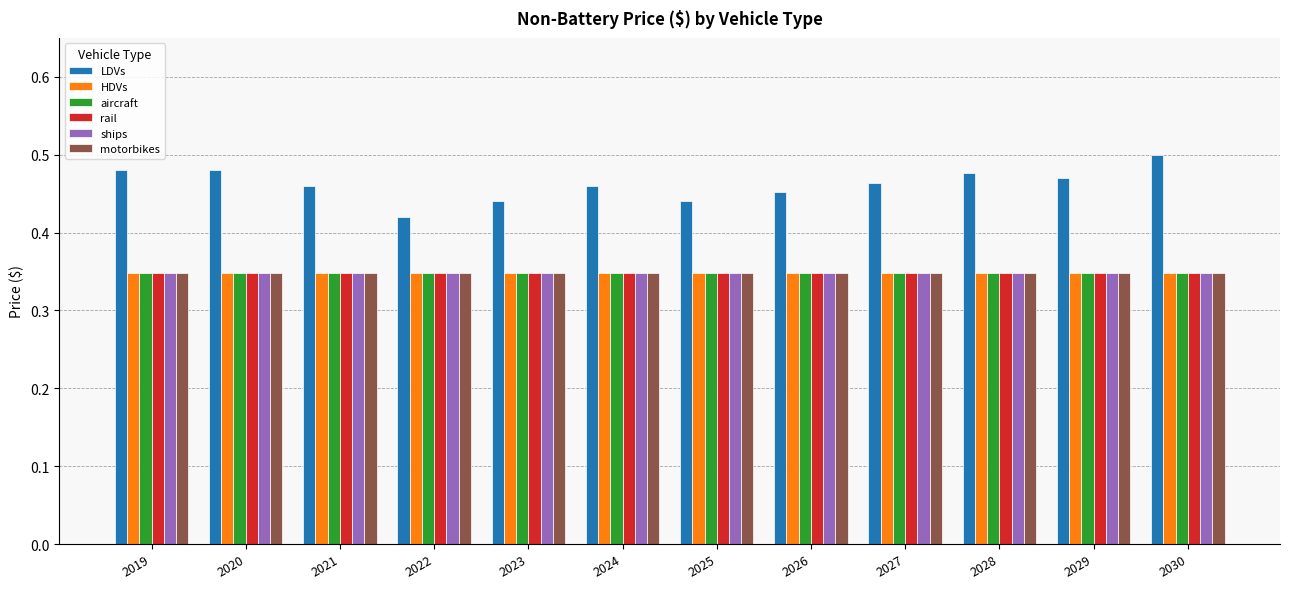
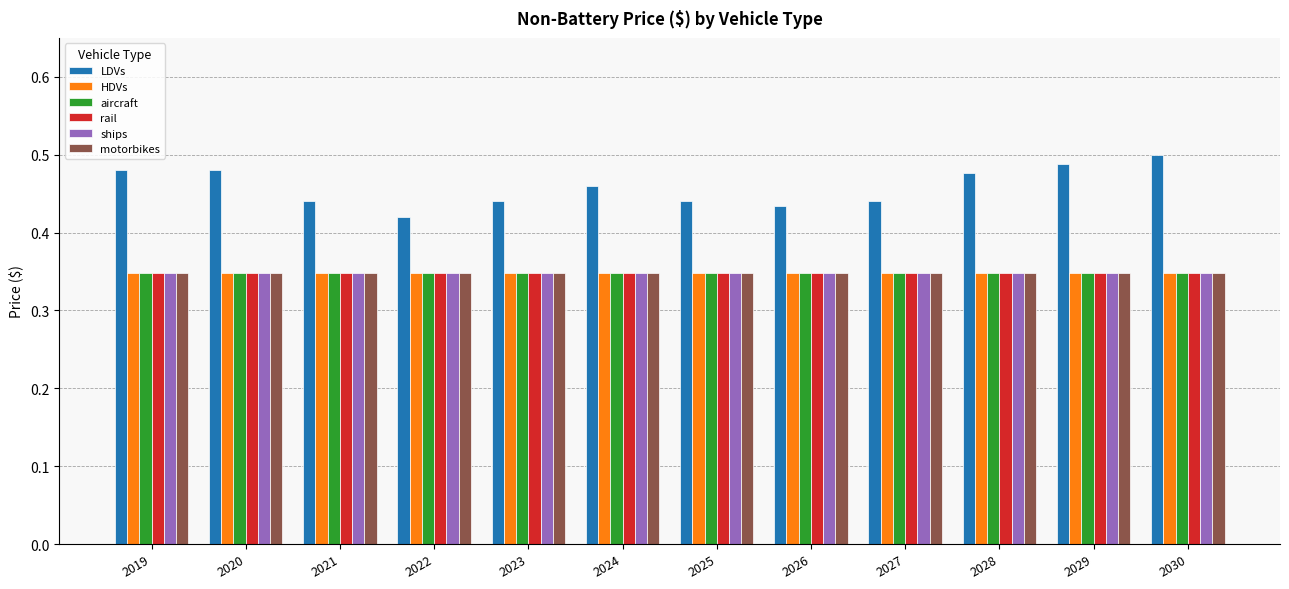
  {
    "LDVs": {
      "2019": 0.48,
      "2020": 0.48,
-     "2021": 0.46,
+     "2021": 0.44,
      "2022": 0.42,
      "2023": 0.44,
      "2024": 0.46,
      "2025": 0.44,
-     "2026": 0.45,
-     "2027": 0.46,
+     "2026": 0.43,
+     "2027": 0.44,
      "2028": 0.48,
-     "2029": 0.47,
+     "2029": 0.49,
      "2030": 0.50
    },
    "HDVs": {
      "2019": 0.35,
      "2020": 0.35,
      "2021": 0.35,
      "2022": 0.35,
      "2023": 0.35,
      "2024": 0.35,
      "2025": 0.35,
      "2026": 0.35,
      "2027": 0.35,
      "2028": 0.35,
      "2029": 0.35,
      "2030": 0.35
    },
    "aircraft": {
      "2019": 0.35,
      "2020": 0.35,
      "2021": 0.35,
      "2022": 0.35,
      "2023": 0.35,
      "2024": 0.35,
      "2025": 0.35,
      "2026": 0.35,
      "2027": 0.35,
      "2028": 0.35,
      "2029": 0.35,
      "2030": 0.35
    },
    "rail": {
      "2019": 0.35,
      "2020": 0.35,
      "2021": 0.35,
      "2022": 0.35,
      "2023": 0.35,
      "2024": 0.35,
      "2025": 0.35,
      "2026": 0.35,
      "2027": 0.35,
      "2028": 0.35,
      "2029": 0.35,
      "2030": 0.35
    },
    "ships": {
      "2019": 0.35,
      "2020": 0.35,
      "2021": 0.35,
      "2022": 0.35,
      "2023": 0.35,
      "2024": 0.35,
      "2025": 0.35,
      "2026": 0.35,
      "2027": 0.35,
      "2028": 0.35,
      "2029": 0.35,
      "2030": 0.35
    },
    "motorbikes": {
      "2019": 0.35,
      "2020": 0.35,
      "2021": 0.35,
      "2022": 0.35,
      "2023": 0.35,
      "2024": 0.35,
      "2025": 0.35,
      "2026": 0.35,
      "2027": 0.35,
      "2028": 0.35,
      "2029": 0.35,
      "2030": 0.35
    }
  }
